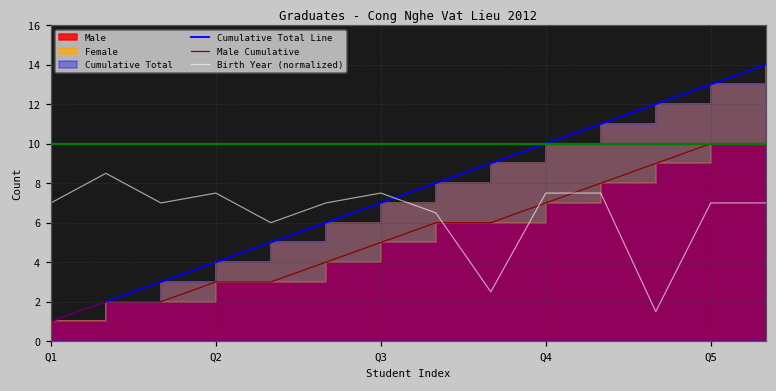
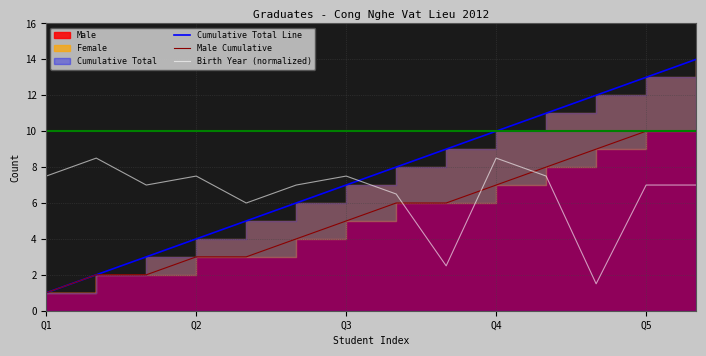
  {
    "Birth Year (normalized)": {
-     "Q1": 7.0,
+     "Q1": 7.5,
      "Q2": 7.5,
      "Q3": 7.5,
-     "Q4": 7.5,
+     "Q4": 8.5,
      "Q5": 7.0
    }
  }
